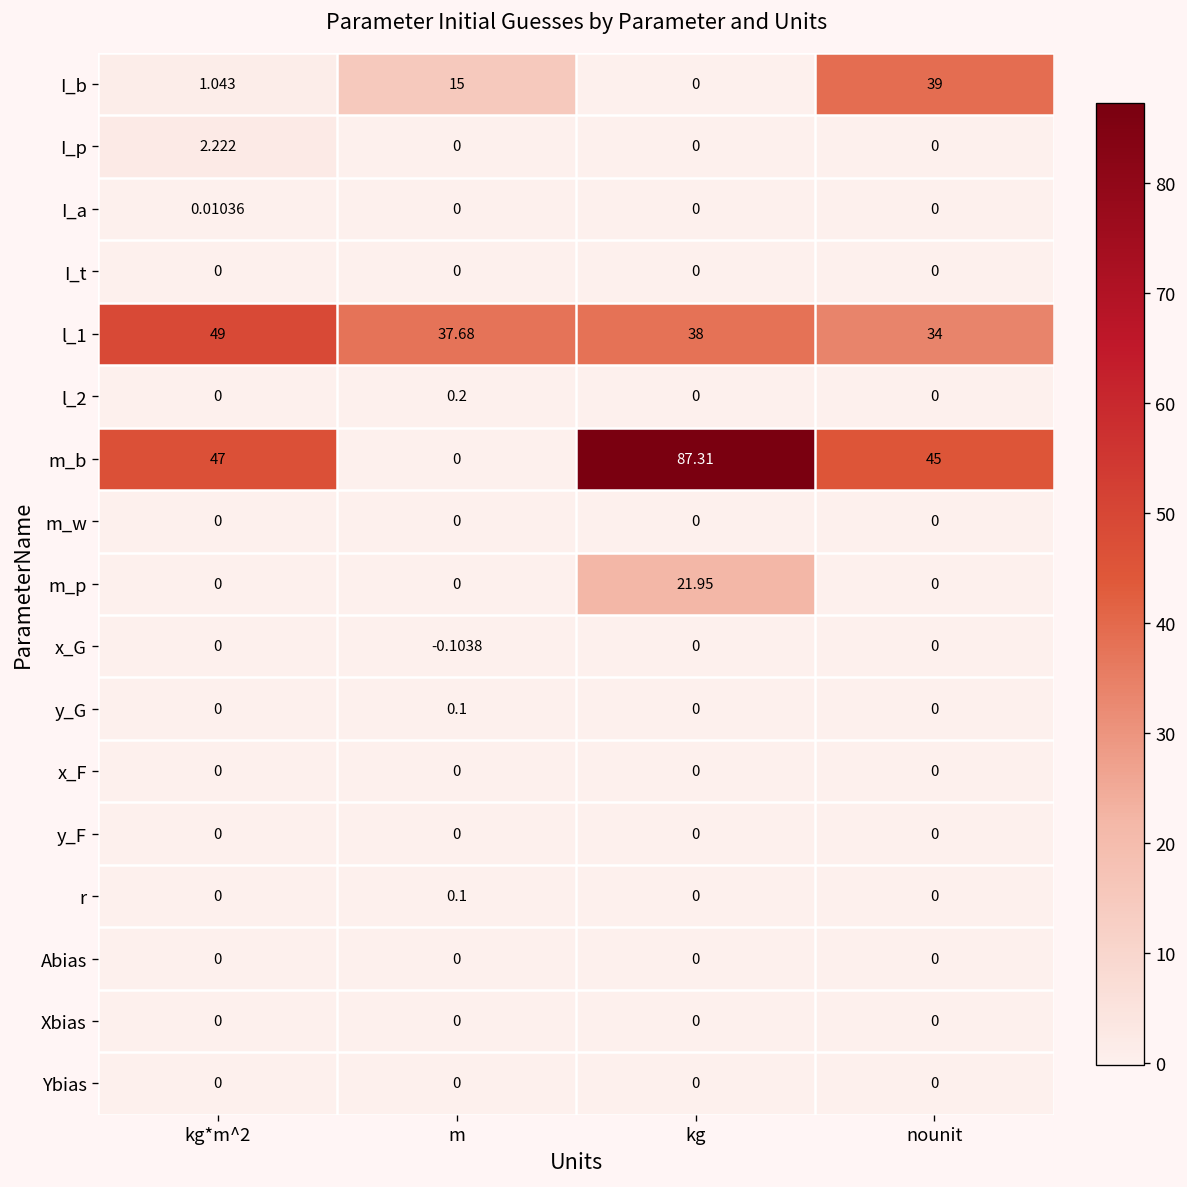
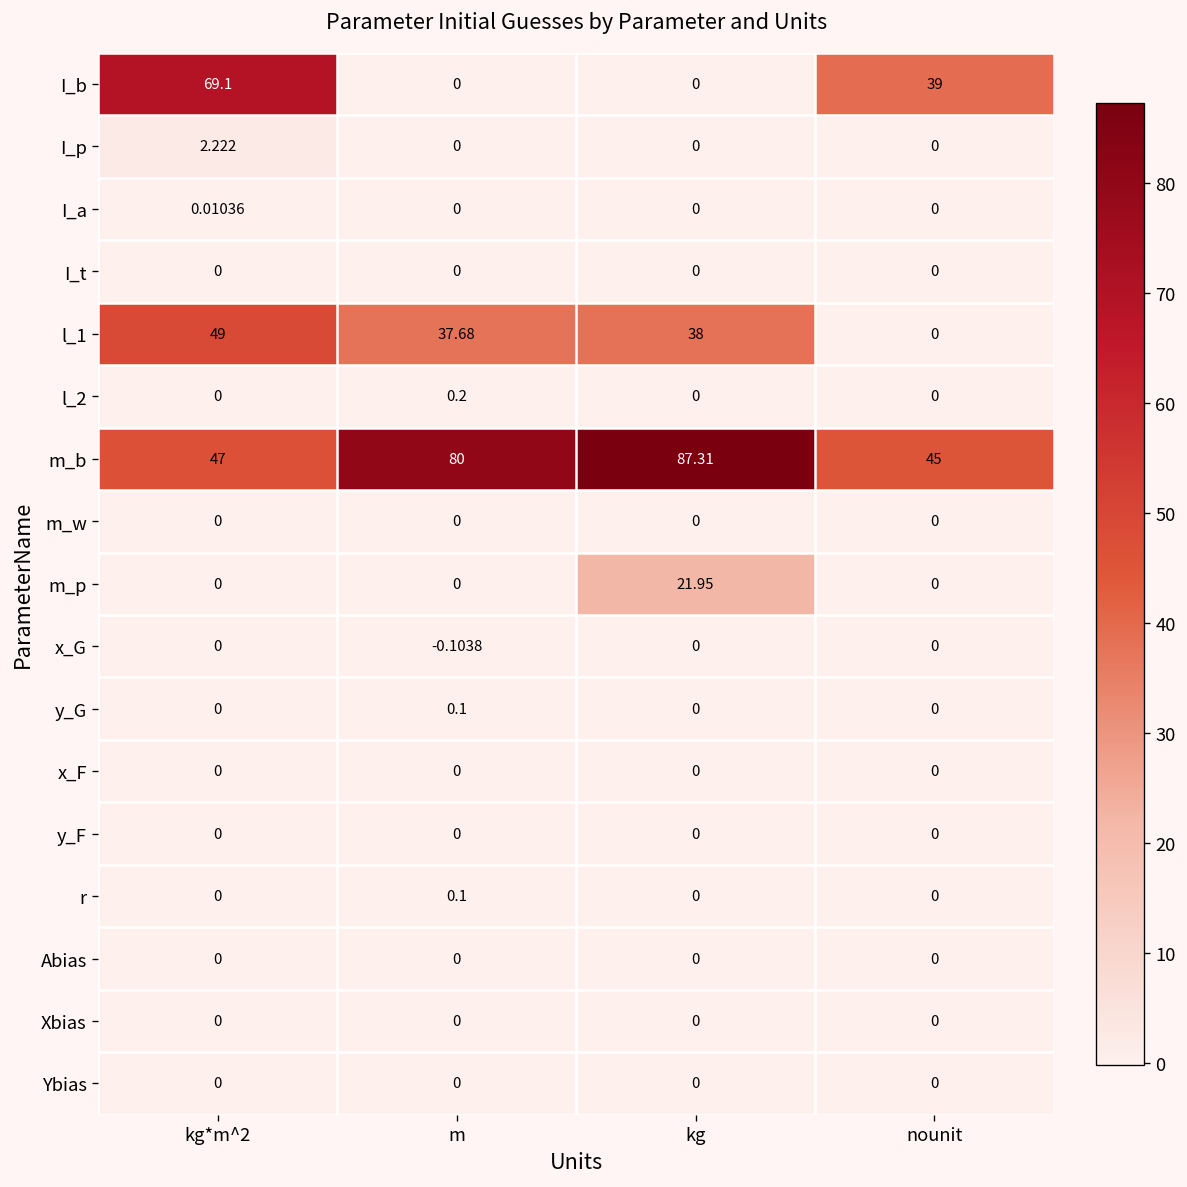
  {
    "I_b": {
-     "kg*m^2": 1.043,
-     "m": 15,
+     "kg*m^2": 69.1,
+     "m": 0,
      "kg": 0,
      "nounit": 39
    },
    "I_p": {
      "kg*m^2": 2.222,
      "m": 0,
      "kg": 0,
      "nounit": 0
    },
    "I_a": {
      "kg*m^2": 0.01036,
      "m": 0,
      "kg": 0,
      "nounit": 0
    },
    "I_t": {
      "kg*m^2": 0,
      "m": 0,
      "kg": 0,
      "nounit": 0
    },
    "l_1": {
      "kg*m^2": 49,
      "m": 37.68,
      "kg": 38,
-     "nounit": 34
+     "nounit": 0
    },
    "l_2": {
      "kg*m^2": 0,
      "m": 0.2,
      "kg": 0,
      "nounit": 0
    },
    "m_b": {
      "kg*m^2": 47,
-     "m": 0,
+     "m": 80,
      "kg": 87.31,
      "nounit": 45
    },
    "m_w": {
      "kg*m^2": 0,
      "m": 0,
      "kg": 0,
      "nounit": 0
    },
    "m_p": {
      "kg*m^2": 0,
      "m": 0,
      "kg": 21.95,
      "nounit": 0
    },
    "x_G": {
      "kg*m^2": 0,
      "m": -0.1038,
      "kg": 0,
      "nounit": 0
    },
    "y_G": {
      "kg*m^2": 0,
      "m": 0.1,
      "kg": 0,
      "nounit": 0
    },
    "x_F": {
      "kg*m^2": 0,
      "m": 0,
      "kg": 0,
      "nounit": 0
    },
    "y_F": {
      "kg*m^2": 0,
      "m": 0,
      "kg": 0,
      "nounit": 0
    },
    "r": {
      "kg*m^2": 0,
      "m": 0.1,
      "kg": 0,
      "nounit": 0
    },
    "Abias": {
      "kg*m^2": 0,
      "m": 0,
      "kg": 0,
      "nounit": 0
    },
    "Xbias": {
      "kg*m^2": 0,
      "m": 0,
      "kg": 0,
      "nounit": 0
    },
    "Ybias": {
      "kg*m^2": 0,
      "m": 0,
      "kg": 0,
      "nounit": 0
    }
  }
